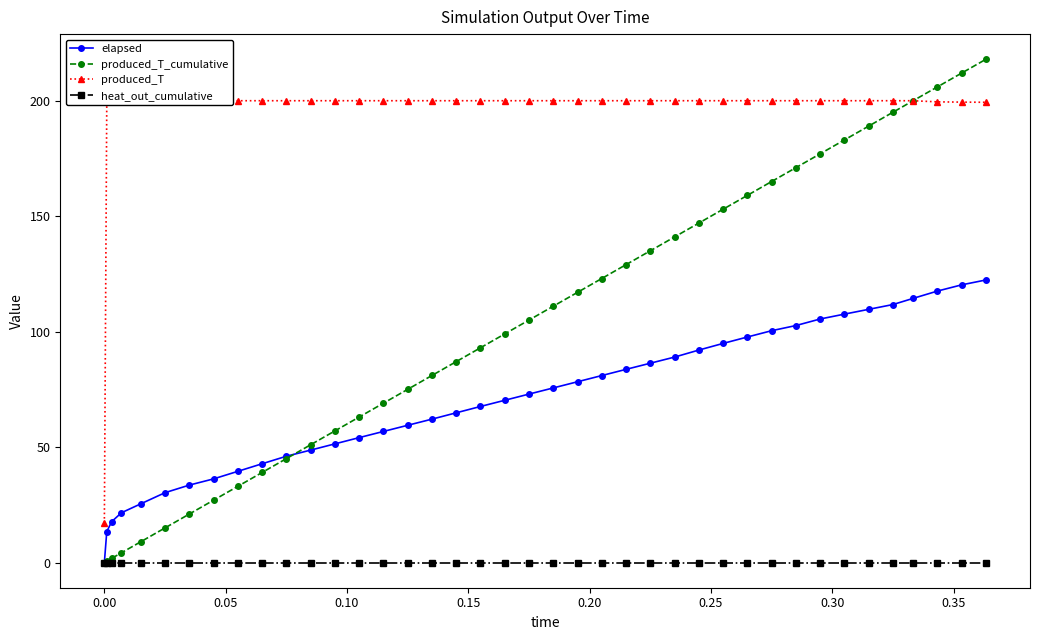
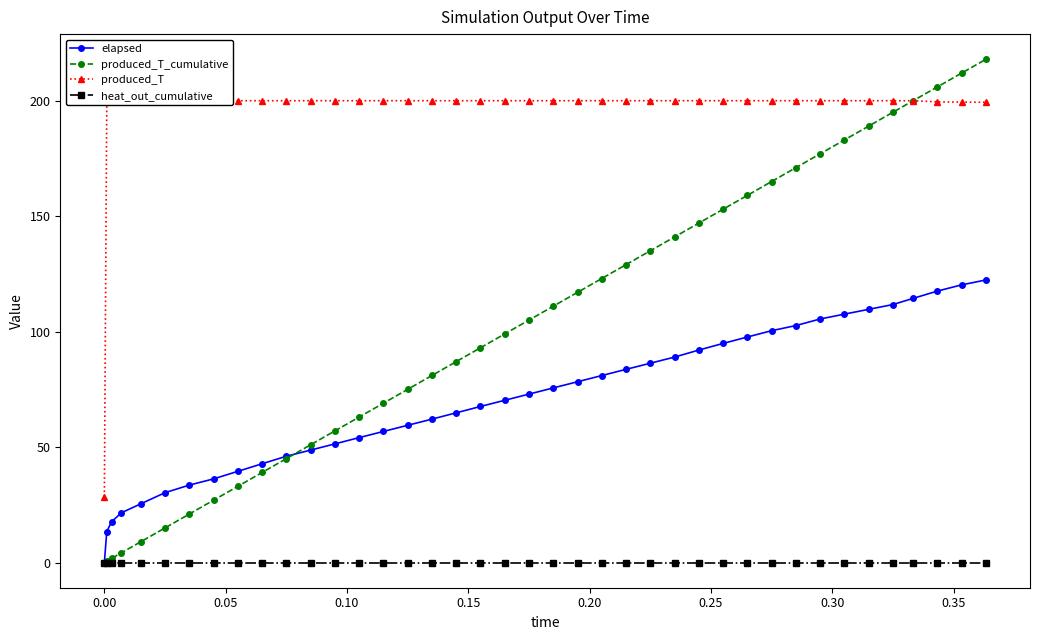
  {
    "produced_T": {
-     "0.00": 17
+     "0.00": 29
    }
  }
